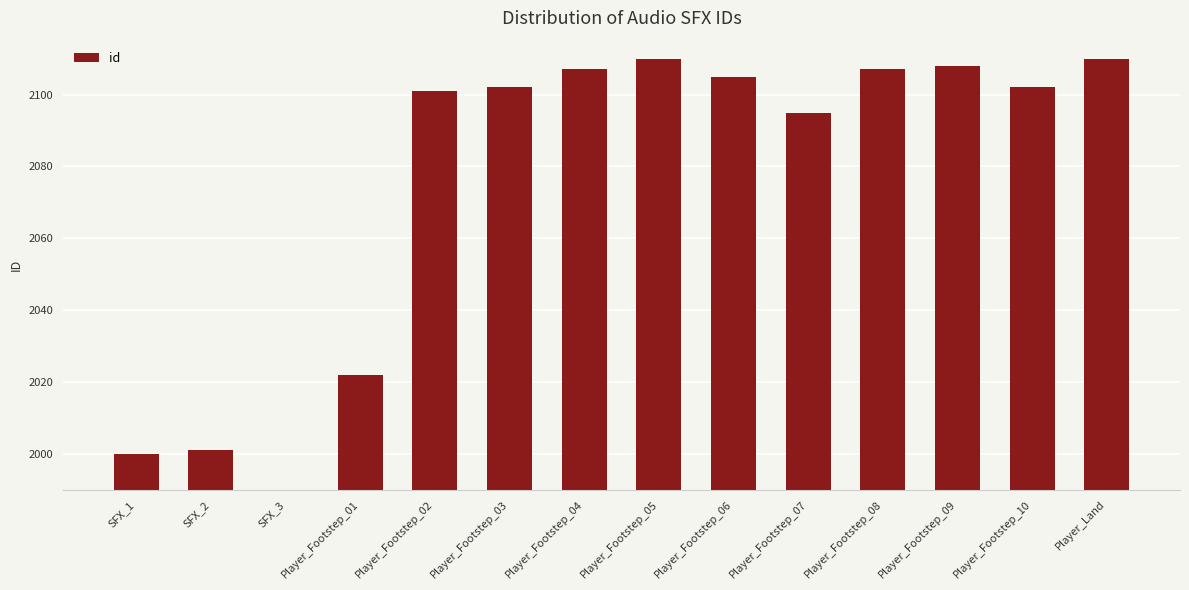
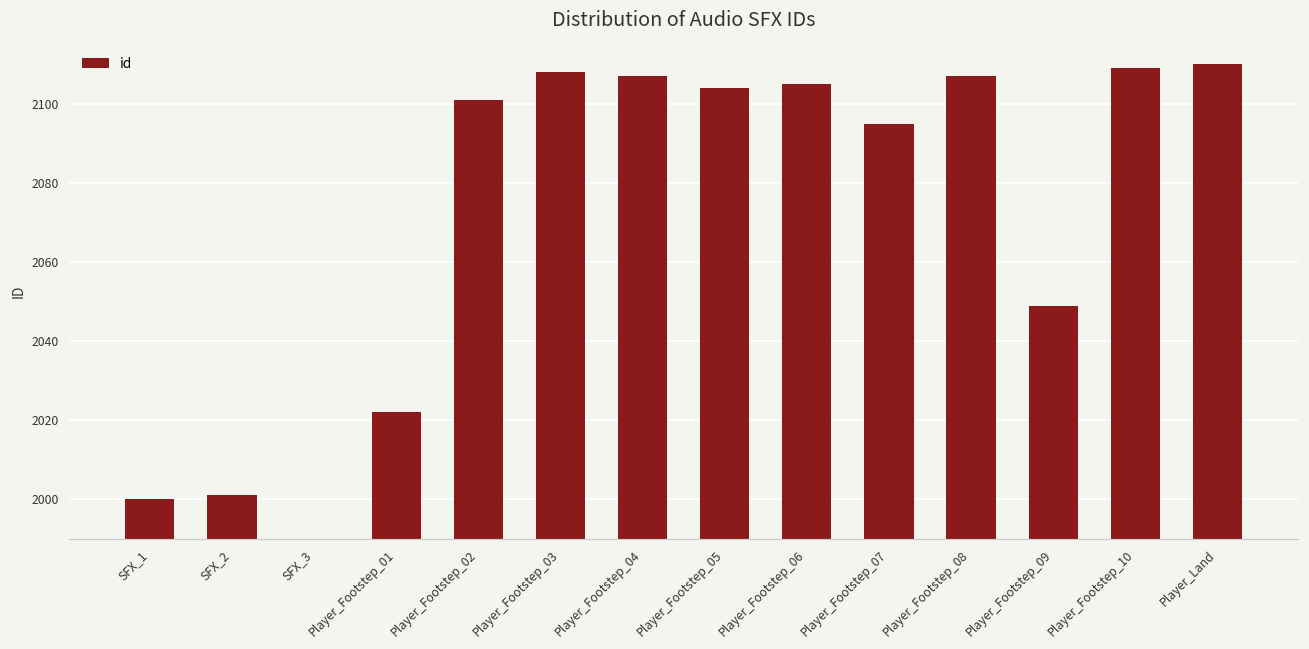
  {
    "SFX_1": 2000,
    "SFX_2": 2001,
    "Player_Footstep_01": 2022,
    "Player_Footstep_02": 2101,
-   "Player_Footstep_03": 2102,
+   "Player_Footstep_03": 2108,
    "Player_Footstep_04": 2107,
-   "Player_Footstep_05": 2110,
+   "Player_Footstep_05": 2104,
    "Player_Footstep_06": 2105,
    "Player_Footstep_07": 2095,
    "Player_Footstep_08": 2107,
-   "Player_Footstep_09": 2108,
-   "Player_Footstep_10": 2102,
+   "Player_Footstep_09": 2049,
+   "Player_Footstep_10": 2109,
    "Player_Land": 2110
  }
